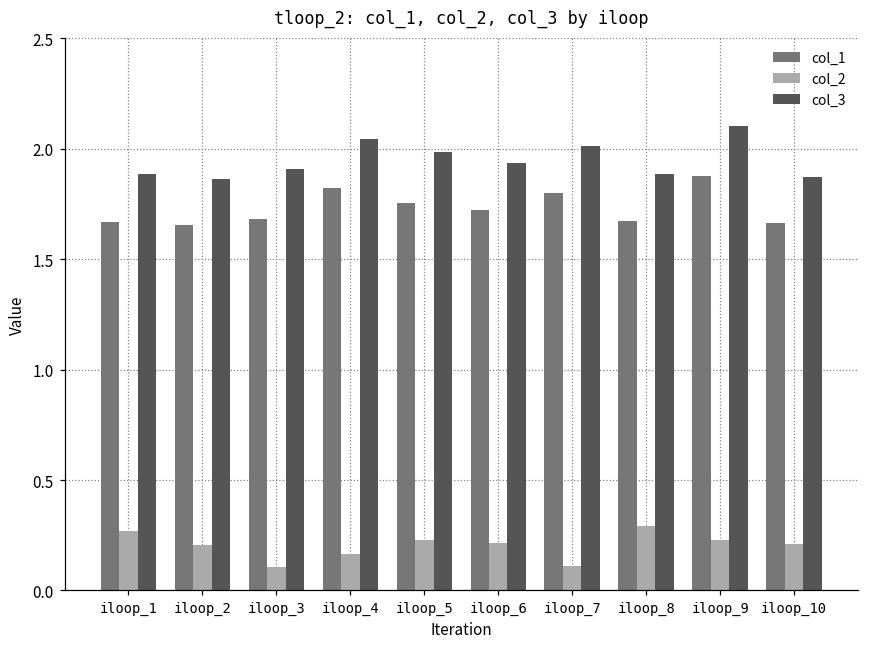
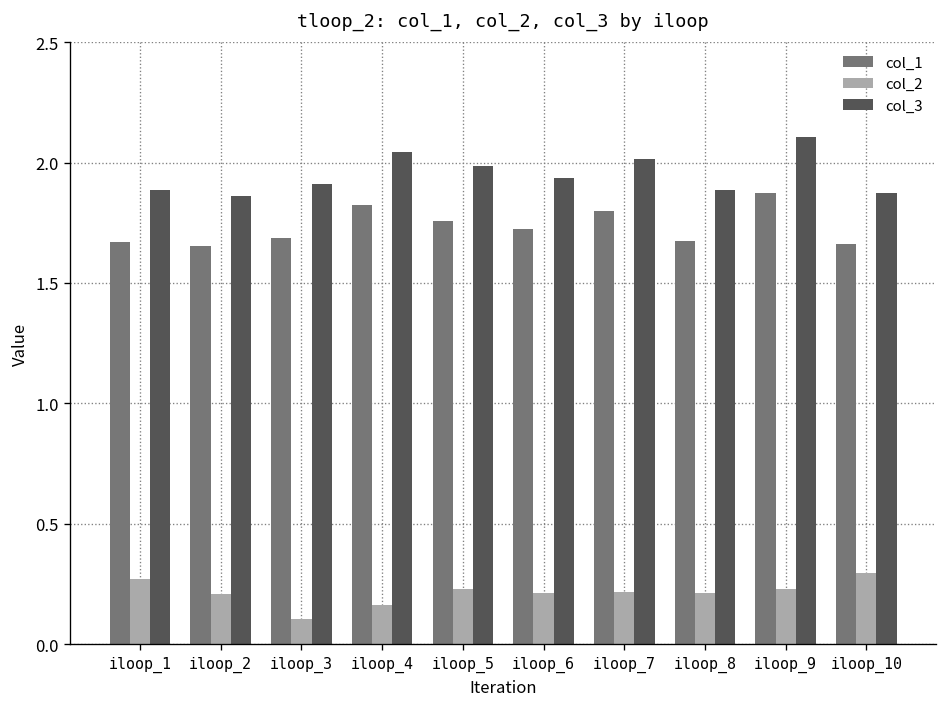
  {
    "col_2": {
      "iloop_1": 0.27,
      "iloop_2": 0.21,
      "iloop_3": 0.10,
      "iloop_4": 0.16,
      "iloop_5": 0.23,
      "iloop_6": 0.21,
-     "iloop_7": 0.11,
-     "iloop_8": 0.29,
+     "iloop_7": 0.22,
+     "iloop_8": 0.21,
      "iloop_9": 0.23,
-     "iloop_10": 0.21
+     "iloop_10": 0.30
    }
  }
